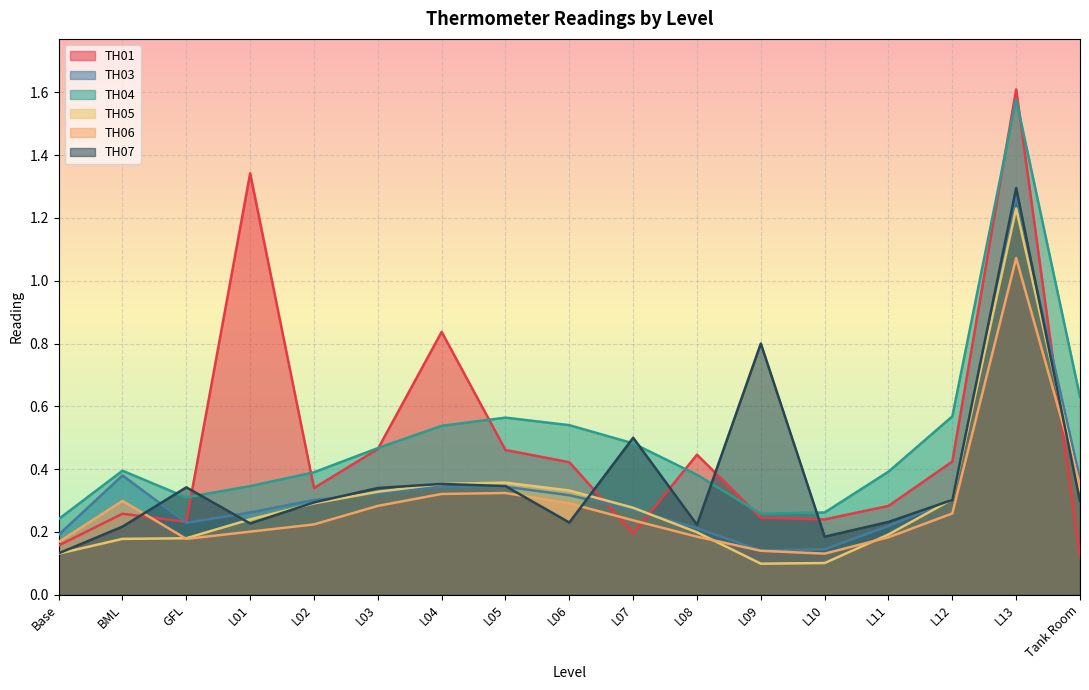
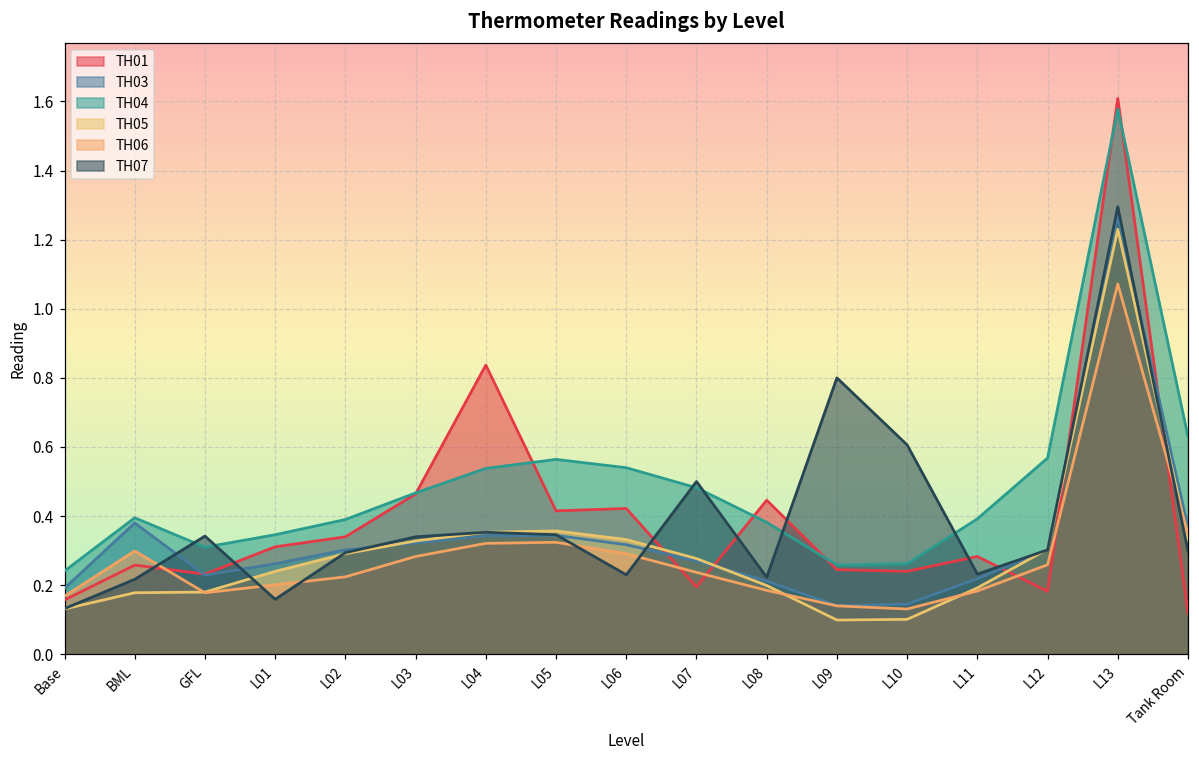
  {
    "TH01": {
      "Base": 0.16,
      "BML": 0.26,
-     "L01": 1.34,
+     "L01": 0.31,
      "L02": 0.34,
      "L04": 0.84,
-     "L05": 0.46,
+     "L05": 0.42,
      "L06": 0.42,
      "L07": 0.20,
      "L08": 0.45,
      "L09": 0.25,
      "L10": 0.24,
      "L11": 0.28,
-     "L12": 0.42,
+     "L12": 0.18,
      "L13": 1.61,
      "Tank Room": 0.12
    },
    "TH07": {
      "BML": 0.22,
      "GFL": 0.34,
-     "L01": 0.23,
+     "L01": 0.16,
      "L03": 0.34,
      "L06": 0.23,
      "L07": 0.50,
      "L08": 0.22,
      "L09": 0.80,
-     "L10": 0.19,
+     "L10": 0.61,
      "L11": 0.23,
      "L13": 1.30,
      "Tank Room": 0.30
    }
  }
